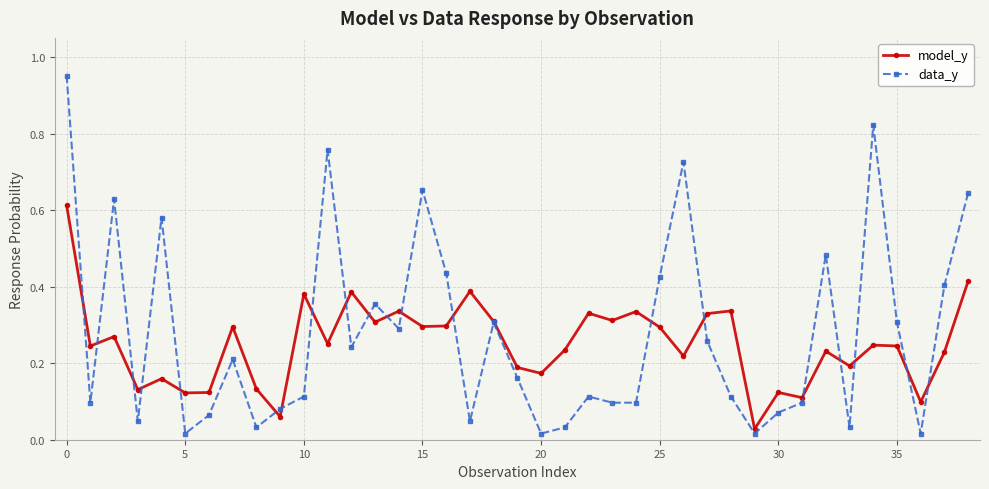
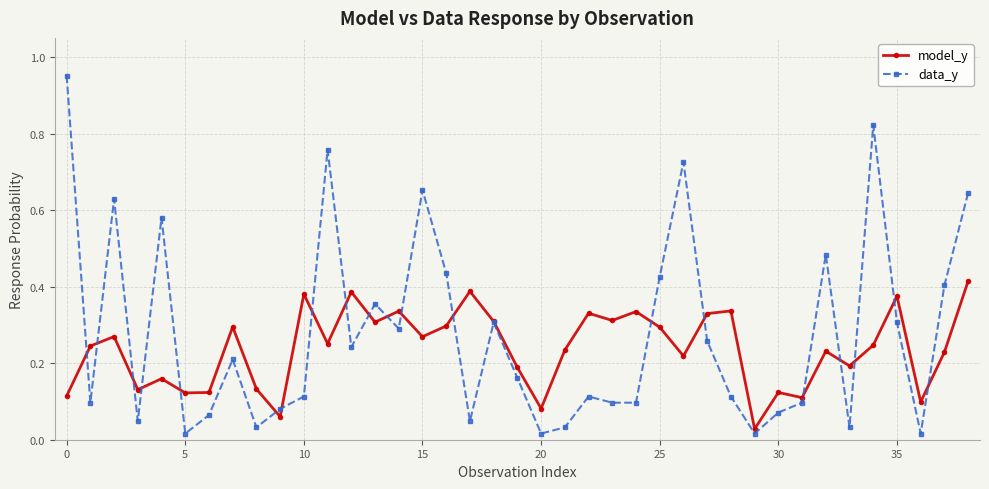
  {
    "model_y": {
-     "0": 0.61,
+     "0": 0.11,
      "5": 0.12,
      "10": 0.38,
-     "15": 0.30,
-     "20": 0.17,
+     "15": 0.27,
+     "20": 0.08,
      "25": 0.29,
      "30": 0.12,
-     "35": 0.25
+     "35": 0.38
    },
    "data_y": {
      "0": 0.95,
      "5": 0.02,
      "10": 0.11,
      "15": 0.65,
      "20": 0.02,
      "25": 0.43,
      "30": 0.07,
      "35": 0.31
    }
  }
